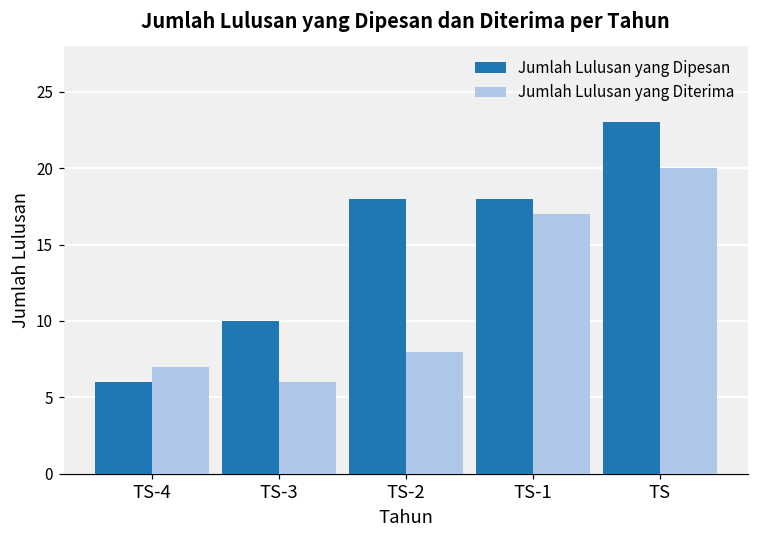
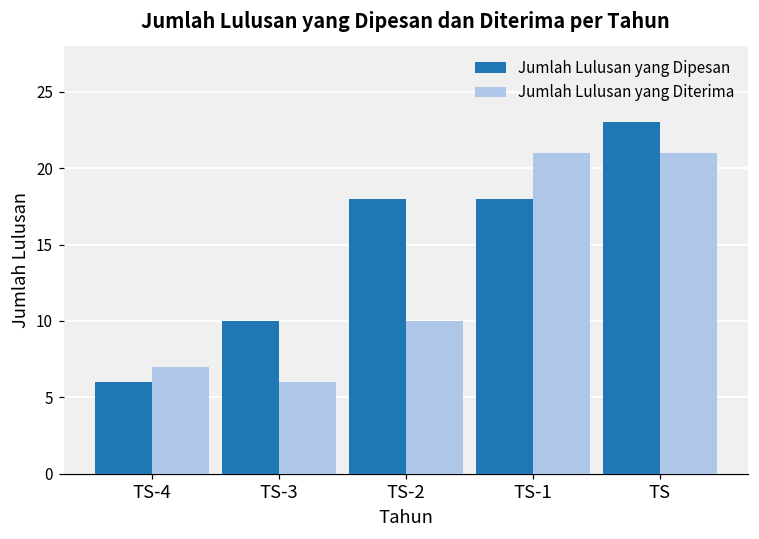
  {
    "Jumlah Lulusan yang Dipesan": {
      "TS-4": 6,
      "TS-3": 10,
      "TS-2": 18,
      "TS-1": 18,
      "TS": 23
    },
    "Jumlah Lulusan yang Diterima": {
      "TS-4": 7,
      "TS-3": 6,
-     "TS-2": 8,
-     "TS-1": 17,
-     "TS": 20
+     "TS-2": 10,
+     "TS-1": 21,
+     "TS": 21
    }
  }
